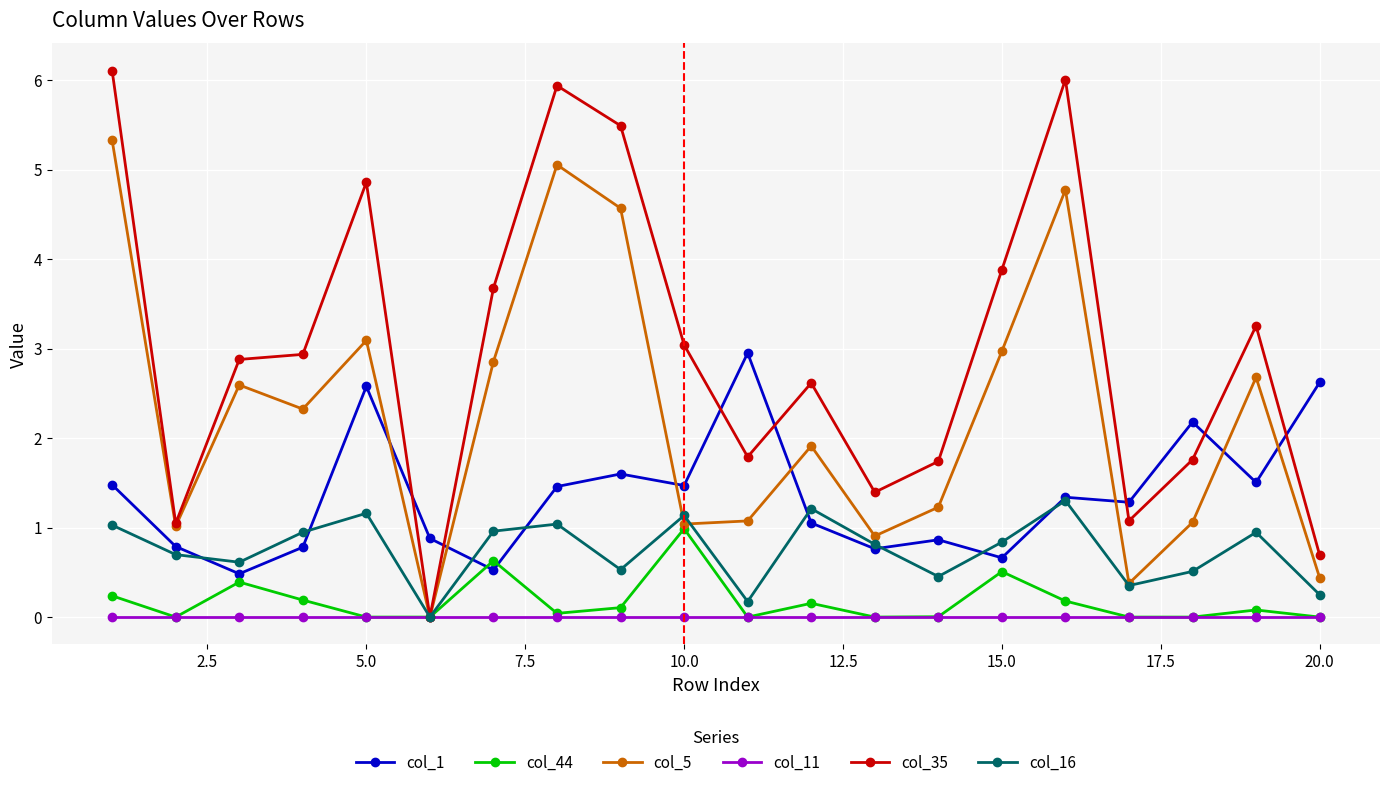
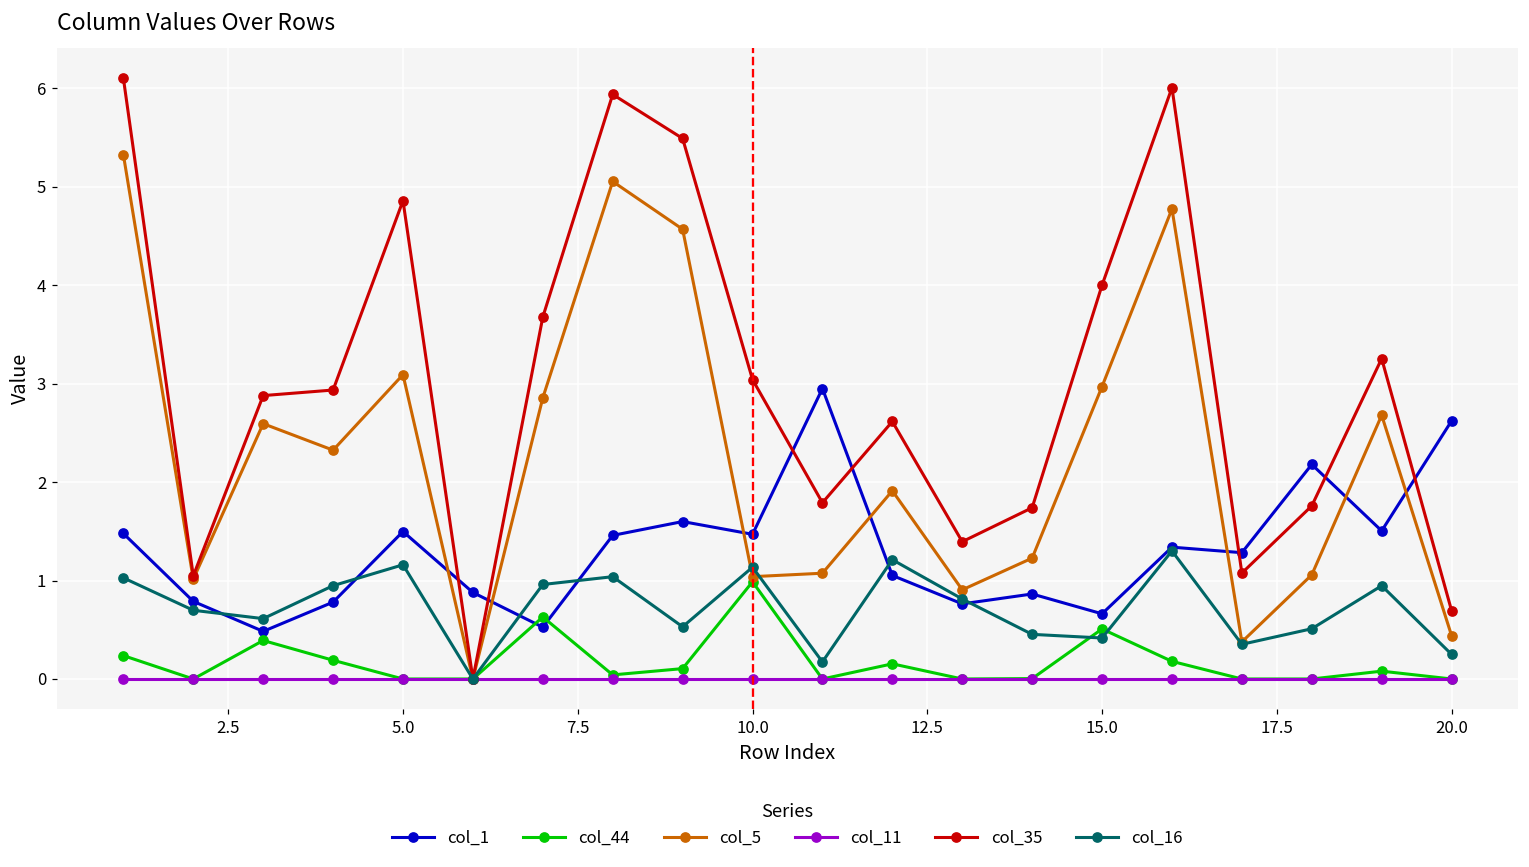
  {
    "col_1": {
-     "5.0": 2.6,
+     "5.0": 1.5,
      "10.0": 1.5,
      "15.0": 0.7,
      "20.0": 2.6
    },
    "col_44": {
      "10.0": 1.0,
      "15.0": 0.5
    },
    "col_5": {
      "5.0": 3.1,
      "10.0": 1.0,
      "15.0": 3.0,
      "20.0": 0.4
    },
    "col_11": {
      "10.0": 0.0,
      "15.0": 0.0
    },
    "col_35": {
      "5.0": 4.9,
      "10.0": 3.0,
-     "15.0": 3.9,
+     "15.0": 4.0,
      "20.0": 0.7
    },
    "col_16": {
      "5.0": 1.2,
      "10.0": 1.1,
-     "15.0": 0.8,
+     "15.0": 0.4,
      "20.0": 0.2
    }
  }
